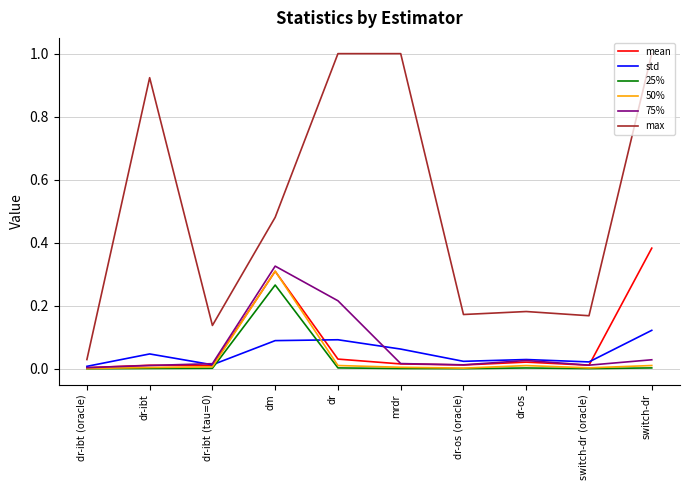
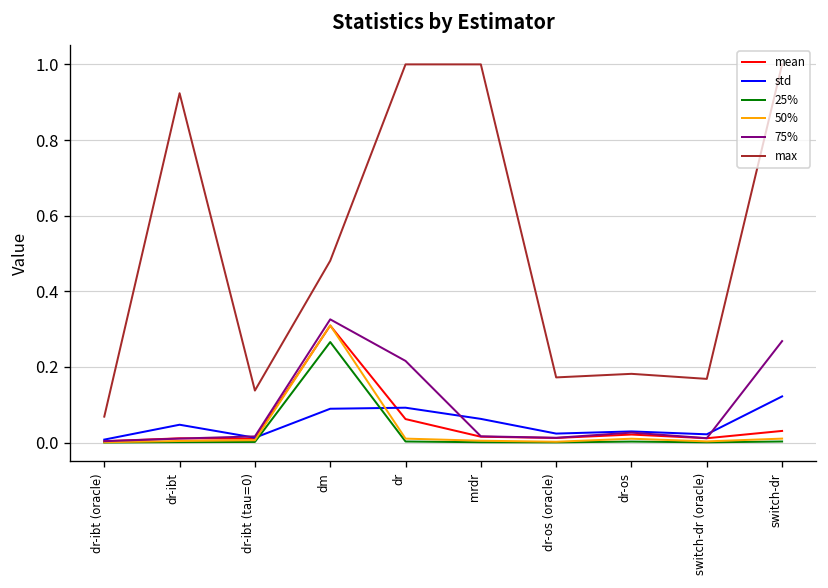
  {
    "mean": {
-     "dr": 0.03,
-     "switch-dr": 0.38
+     "dr": 0.06,
+     "switch-dr": 0.03
    },
    "std": {
      "dr-ibt": 0.05,
      "dm": 0.09,
      "dr": 0.09,
      "mrdr": 0.06,
      "dr-os (oracle)": 0.02,
      "switch-dr (oracle)": 0.02,
      "switch-dr": 0.12
    },
    "25%": {
      "dm": 0.27
    },
    "75%": {
      "dm": 0.33,
      "dr": 0.22,
-     "switch-dr": 0.03
+     "switch-dr": 0.27
    },
    "max": {
-     "dr-ibt (oracle)": 0.03,
+     "dr-ibt (oracle)": 0.07,
      "dr-ibt": 0.92,
      "dr-ibt (tau=0)": 0.14,
      "dm": 0.48,
      "dr": 1.00,
      "mrdr": 1.00,
      "dr-os (oracle)": 0.17,
      "dr-os": 0.18,
      "switch-dr (oracle)": 0.17
    }
  }
